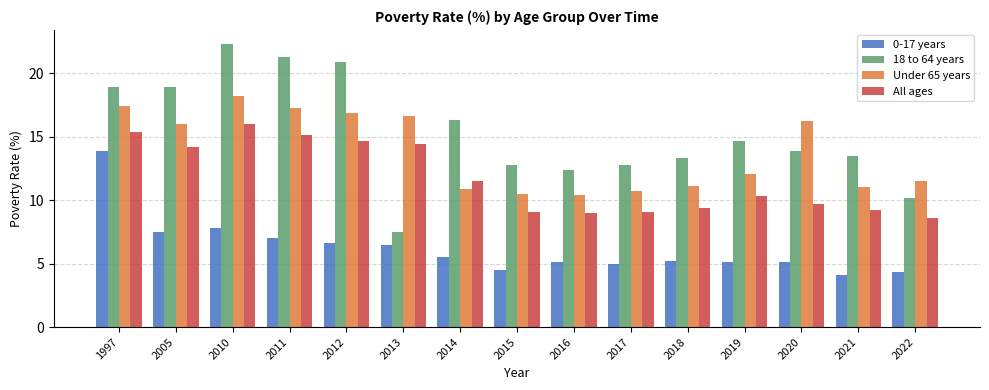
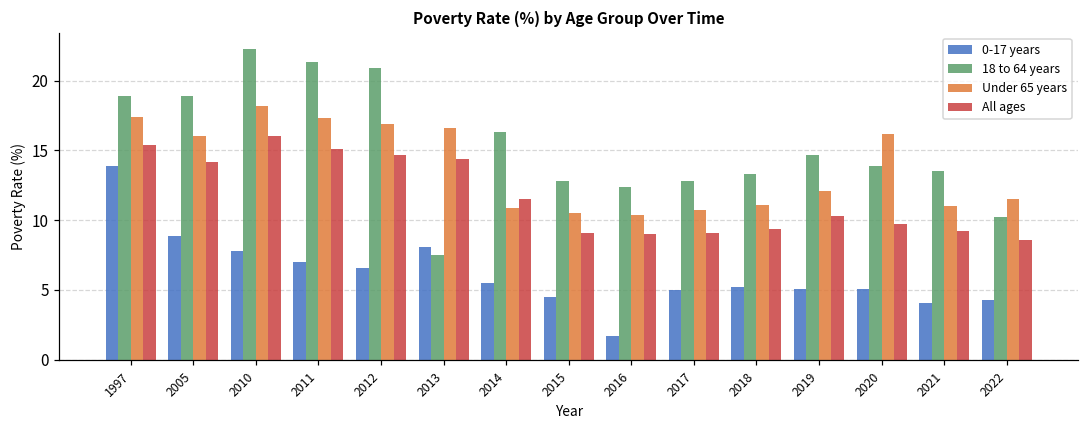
  {
    "0-17 years": {
      "1997": 13.9,
-     "2005": 7.5,
+     "2005": 8.9,
      "2010": 7.8,
      "2011": 7.0,
      "2012": 6.6,
-     "2013": 6.5,
+     "2013": 8.1,
      "2014": 5.5,
      "2015": 4.5,
-     "2016": 5.1,
+     "2016": 1.7,
      "2017": 5.0,
      "2018": 5.2,
      "2019": 5.1,
      "2020": 5.1,
      "2021": 4.1,
      "2022": 4.3
    },
    "18 to 64 years": {
      "1997": 18.9,
      "2005": 18.9,
      "2010": 22.3,
      "2011": 21.3,
      "2012": 20.9,
      "2013": 7.5,
      "2014": 16.3,
      "2015": 12.8,
      "2016": 12.4,
      "2017": 12.8,
      "2018": 13.3,
      "2019": 14.7,
      "2020": 13.9,
      "2021": 13.5,
      "2022": 10.2
    },
    "Under 65 years": {
      "1997": 17.4,
      "2005": 16.0,
      "2010": 18.2,
      "2011": 17.3,
      "2012": 16.9,
      "2013": 16.6,
      "2014": 10.9,
      "2015": 10.5,
      "2016": 10.4,
      "2017": 10.7,
      "2018": 11.1,
      "2019": 12.1,
      "2020": 16.2,
      "2021": 11.0,
      "2022": 11.5
    },
    "All ages": {
      "1997": 15.4,
      "2005": 14.2,
      "2010": 16.0,
      "2011": 15.1,
      "2012": 14.7,
      "2013": 14.4,
      "2014": 11.5,
      "2015": 9.1,
      "2016": 9.0,
      "2017": 9.1,
      "2018": 9.4,
      "2019": 10.3,
      "2020": 9.7,
      "2021": 9.2,
      "2022": 8.6
    }
  }
